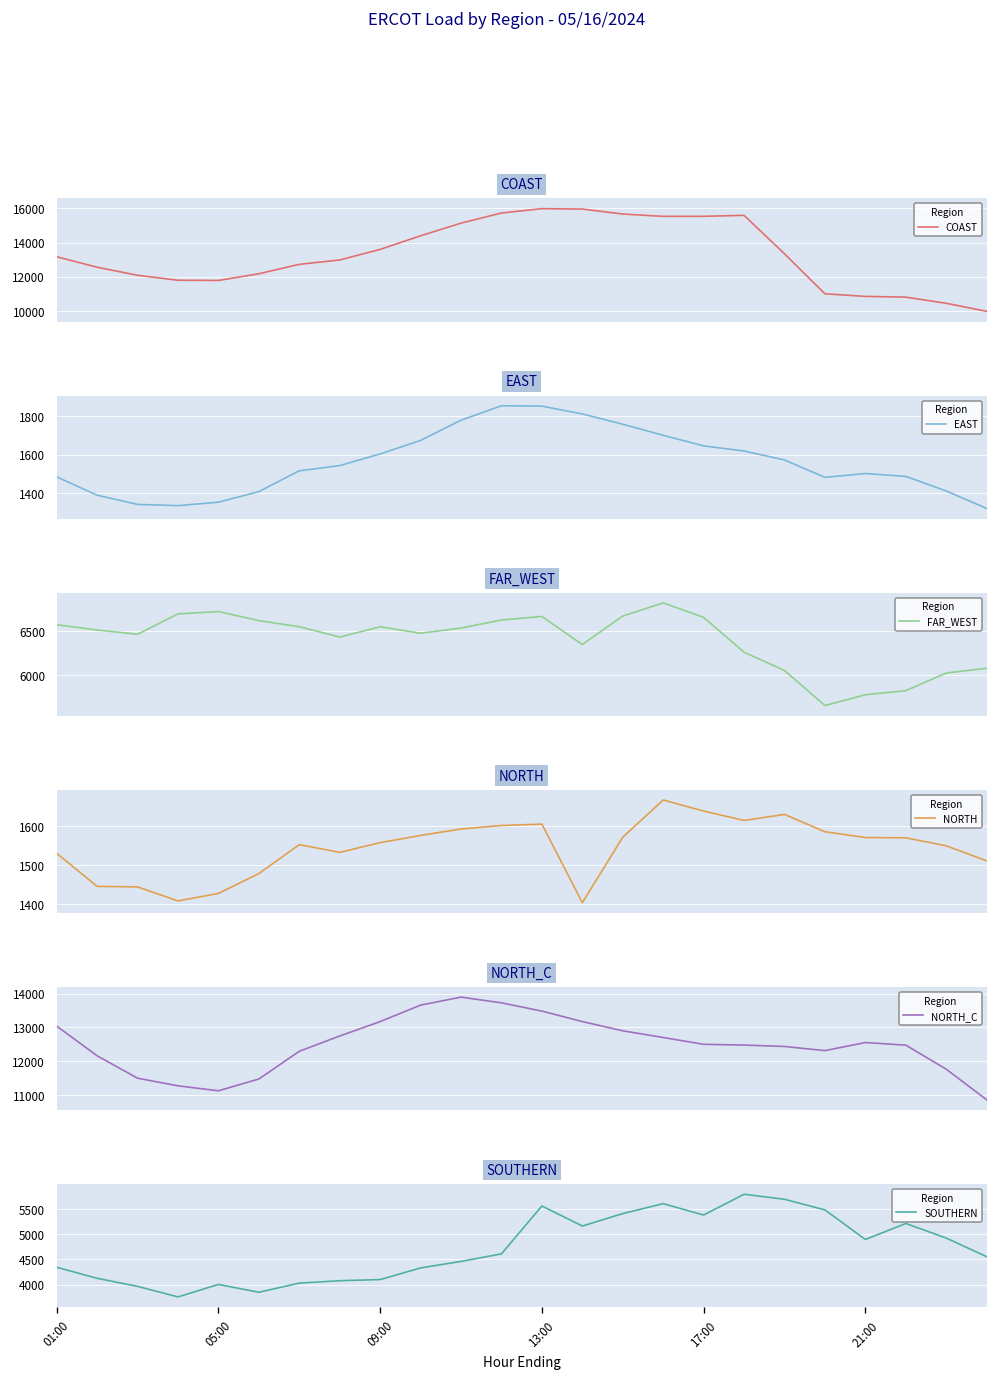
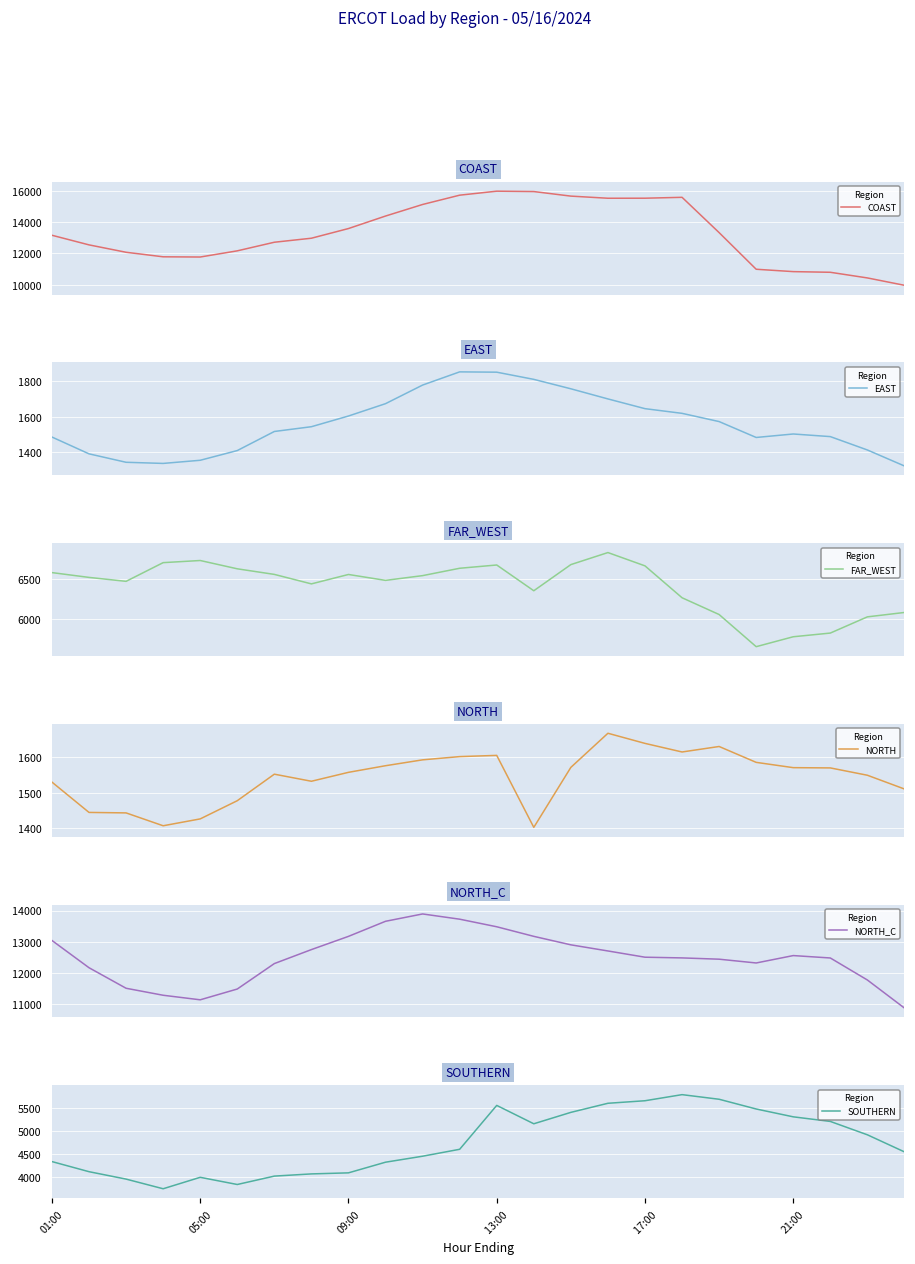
  {
    "SOUTHERN": {
      "01:00": 4300,
      "05:00": 4000,
      "09:00": 4100,
      "13:00": 5600,
-     "17:00": 5400,
-     "21:00": 4900
+     "17:00": 5700,
+     "21:00": 5300
    }
  }
